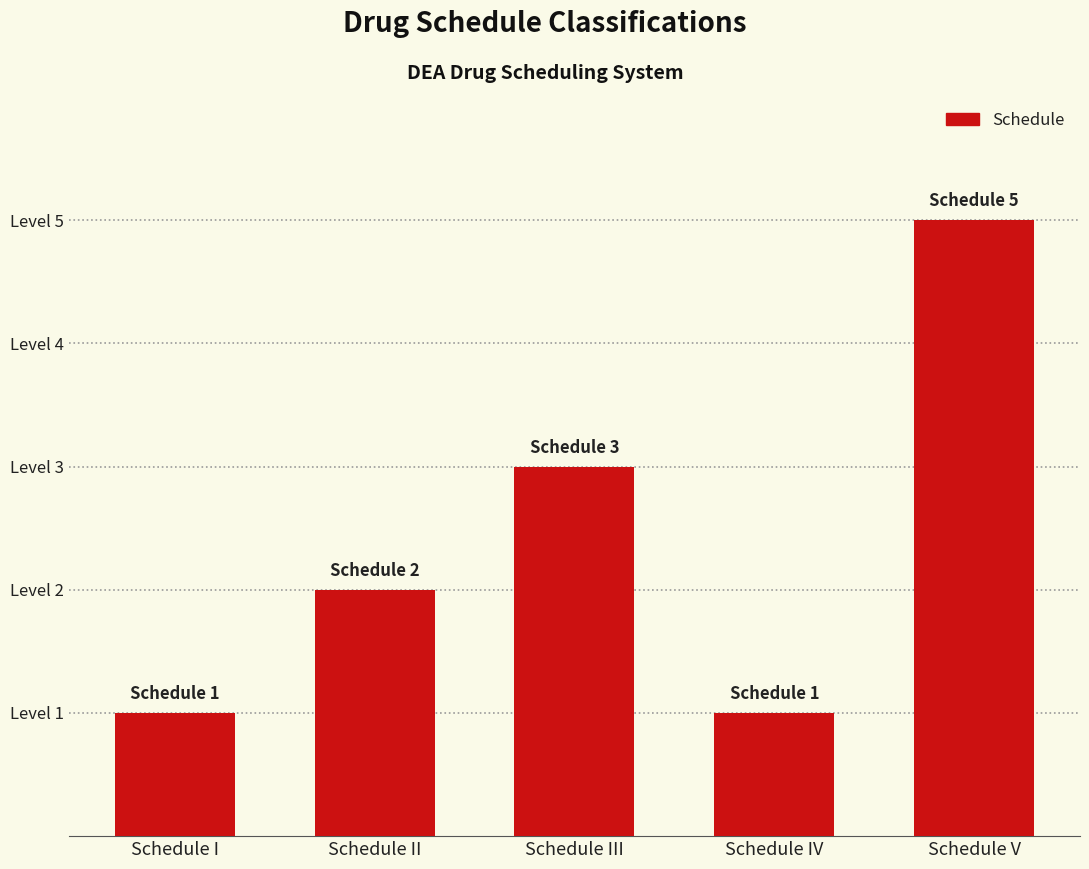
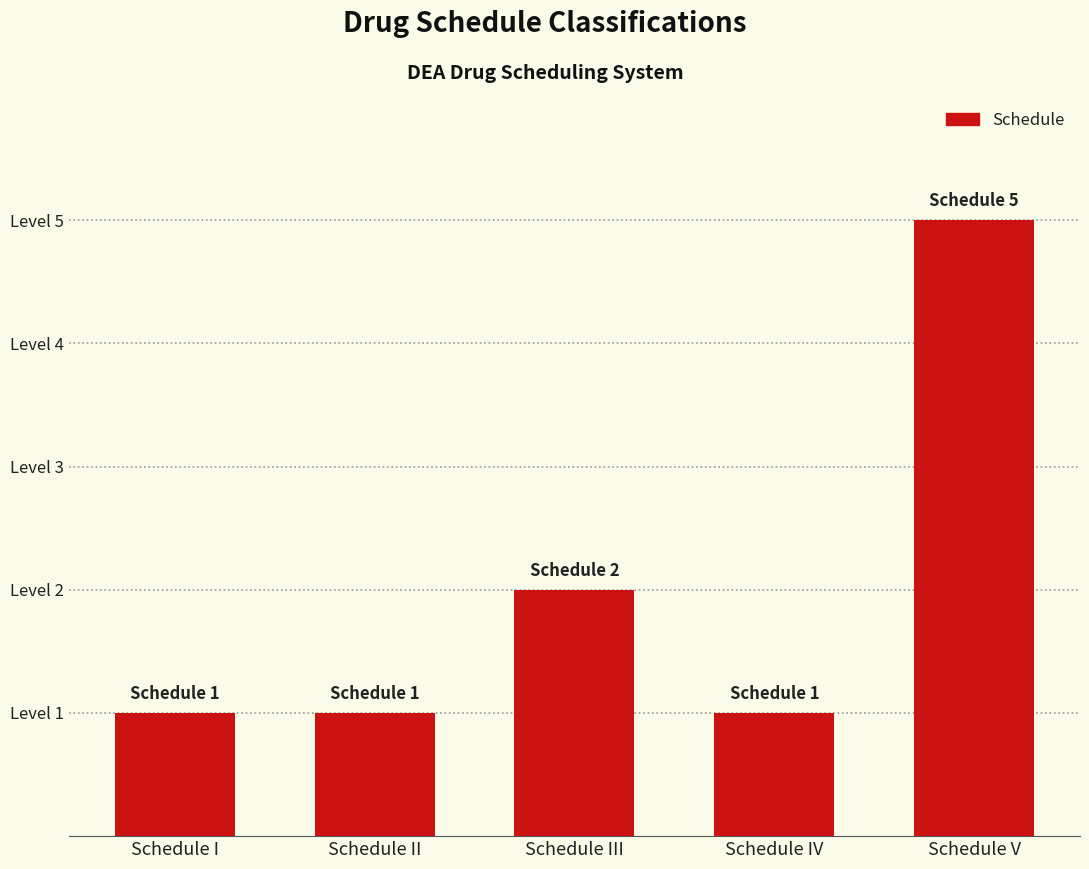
  {
    "Schedule I": 1,
-   "Schedule II": 2,
-   "Schedule III": 3,
+   "Schedule II": 1,
+   "Schedule III": 2,
    "Schedule IV": 1,
    "Schedule V": 5
  }
